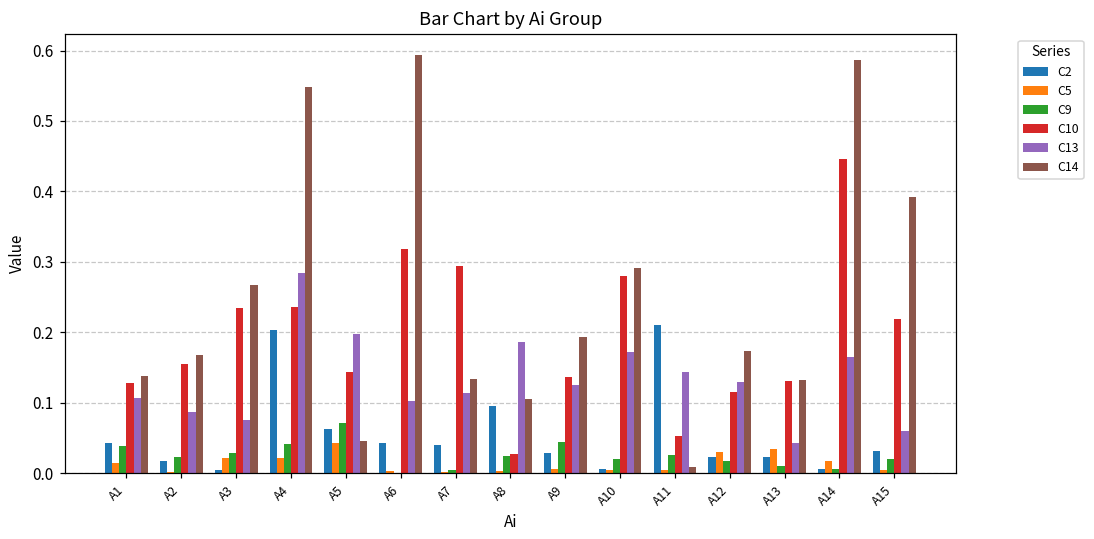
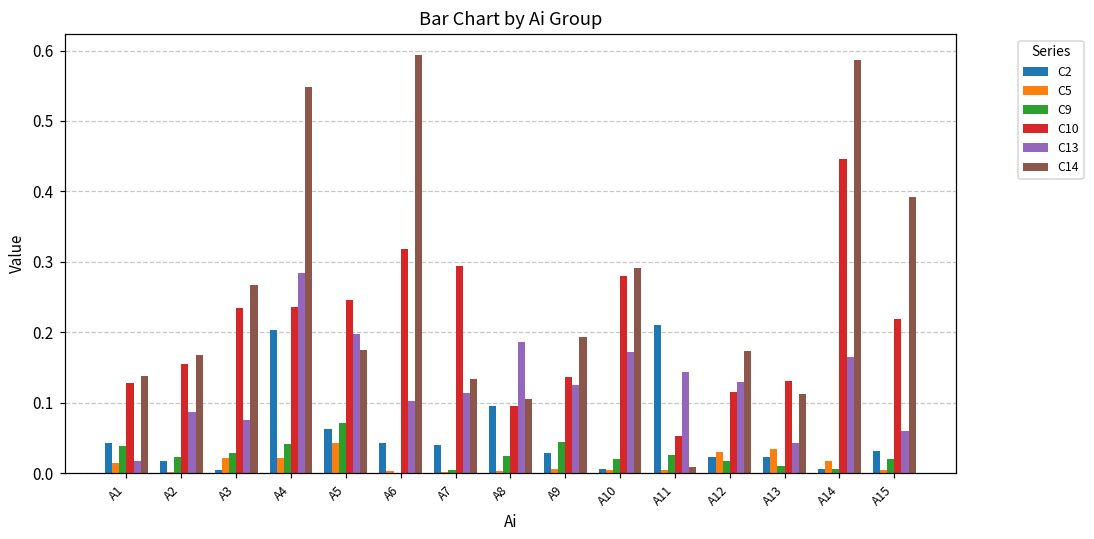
  {
    "C2": {
      "A1": 0.04,
      "A2": 0.02,
      "A3": 0.00,
      "A4": 0.20,
      "A5": 0.06,
      "A6": 0.04,
      "A7": 0.04,
      "A8": 0.10,
      "A9": 0.03,
      "A10": 0.01,
      "A11": 0.21,
      "A12": 0.02,
      "A13": 0.02,
      "A14": 0.01,
      "A15": 0.03
    },
    "C5": {
      "A1": 0.02,
      "A3": 0.02,
      "A4": 0.02,
      "A5": 0.04,
      "A9": 0.01,
      "A10": 0.00,
      "A11": 0.01,
      "A12": 0.03,
      "A13": 0.03,
      "A14": 0.02,
      "A15": 0.01
    },
    "C9": {
      "A1": 0.04,
      "A2": 0.02,
      "A3": 0.03,
      "A4": 0.04,
      "A5": 0.07,
      "A6": 0.00,
      "A7": 0.00,
      "A8": 0.02,
      "A9": 0.04,
      "A10": 0.02,
      "A11": 0.03,
      "A12": 0.02,
      "A13": 0.01,
      "A14": 0.01,
      "A15": 0.02
    },
    "C10": {
      "A1": 0.13,
      "A2": 0.15,
      "A3": 0.24,
      "A4": 0.24,
-     "A5": 0.14,
+     "A5": 0.25,
      "A6": 0.32,
      "A7": 0.29,
-     "A8": 0.03,
+     "A8": 0.09,
      "A9": 0.14,
      "A10": 0.28,
      "A11": 0.05,
      "A12": 0.12,
      "A13": 0.13,
      "A14": 0.45,
      "A15": 0.22
    },
    "C13": {
-     "A1": 0.11,
+     "A1": 0.02,
      "A2": 0.09,
      "A3": 0.08,
      "A4": 0.28,
      "A5": 0.20,
      "A6": 0.10,
      "A7": 0.11,
      "A8": 0.19,
      "A9": 0.12,
      "A10": 0.17,
      "A11": 0.14,
      "A12": 0.13,
      "A13": 0.04,
      "A14": 0.16,
      "A15": 0.06
    },
    "C14": {
      "A1": 0.14,
      "A2": 0.17,
      "A3": 0.27,
      "A4": 0.55,
-     "A5": 0.05,
+     "A5": 0.17,
      "A6": 0.59,
      "A7": 0.13,
      "A8": 0.11,
      "A9": 0.19,
      "A10": 0.29,
      "A11": 0.01,
      "A12": 0.17,
-     "A13": 0.13,
+     "A13": 0.11,
      "A14": 0.59,
      "A15": 0.39
    }
  }
